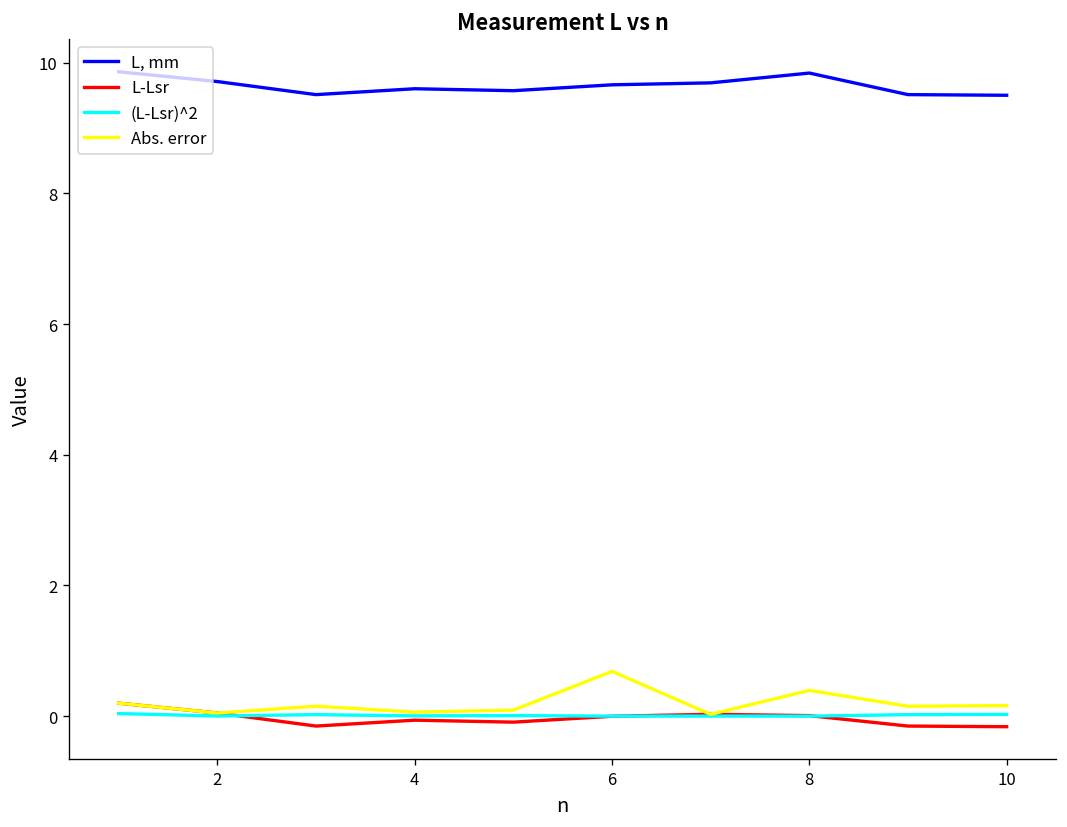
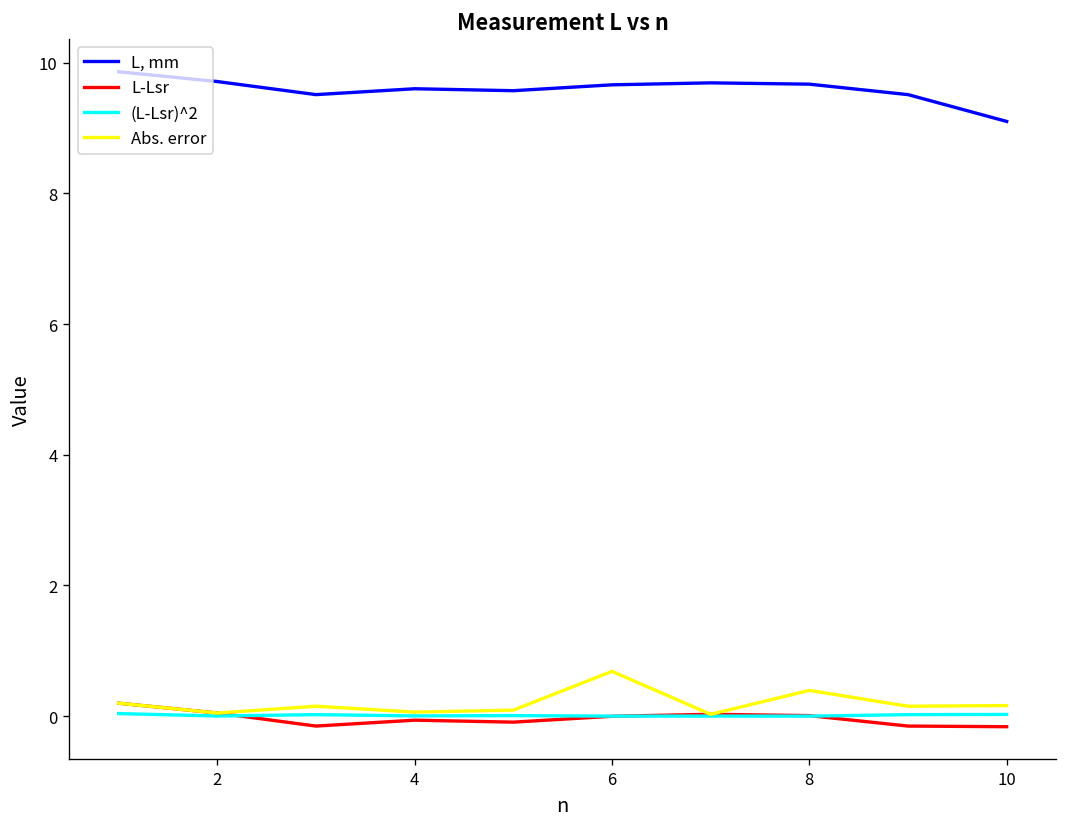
  {
    "L, mm": {
      "2": 9.7,
      "4": 9.6,
      "6": 9.7,
-     "8": 9.8,
-     "10": 9.5
+     "8": 9.7,
+     "10": 9.1
    },
    "L-Lsr": {
      "4": -0.1,
      "10": -0.2
    },
    "(L-Lsr)^2": {
      "4": 0.0,
      "10": 0.0
    },
    "Abs. error": {
      "4": 0.1,
      "6": 0.7,
      "8": 0.4,
      "10": 0.2
    }
  }
